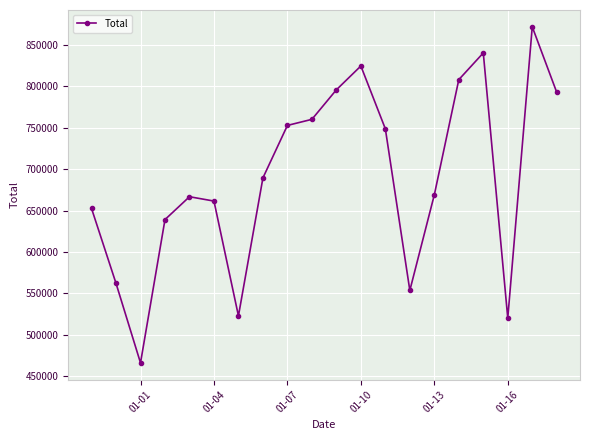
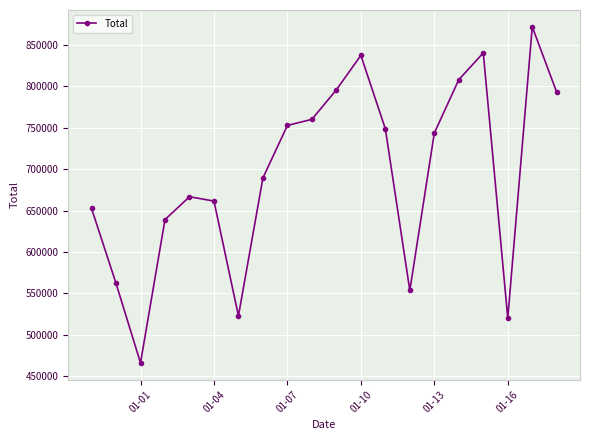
  {
    "01-01": 470000,
    "01-04": 660000,
    "01-07": 750000,
-   "01-10": 820000,
-   "01-13": 670000,
+   "01-10": 840000,
+   "01-13": 740000,
    "01-16": 520000
  }
